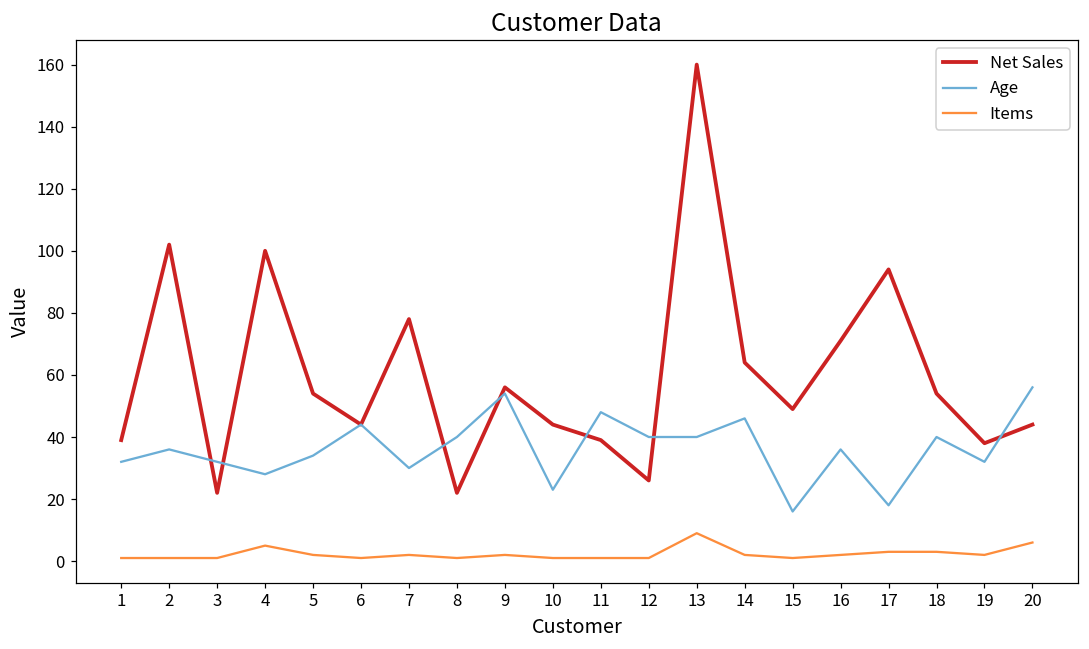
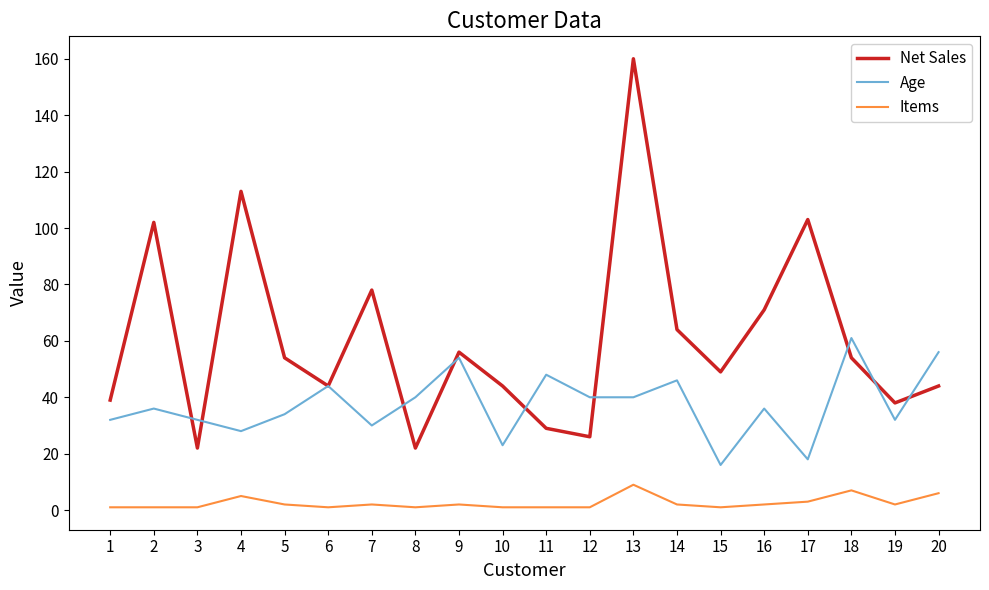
  {
    "Net Sales": {
      "1": 39,
      "2": 102,
      "3": 22,
-     "4": 100,
+     "4": 113,
      "5": 54,
      "7": 78,
      "8": 22,
      "9": 56,
      "10": 44,
-     "11": 39,
+     "11": 29,
      "12": 26,
      "13": 160,
      "14": 64,
      "15": 49,
      "16": 71,
-     "17": 94,
+     "17": 103,
      "18": 54,
      "19": 38,
      "20": 44
    },
    "Age": {
      "1": 32,
      "2": 36,
      "3": 32,
      "4": 28,
      "5": 34,
      "7": 30,
      "8": 40,
      "9": 54,
      "10": 23,
      "11": 48,
      "12": 40,
      "13": 40,
      "14": 46,
      "15": 16,
      "16": 36,
      "17": 18,
-     "18": 40,
+     "18": 61,
      "19": 32,
      "20": 56
    },
    "Items": {
      "1": 1,
      "2": 1,
      "3": 1,
      "4": 5,
      "5": 2,
      "6": 1,
      "7": 2,
      "8": 1,
      "9": 2,
      "10": 1,
      "11": 1,
      "12": 1,
      "13": 9,
      "14": 2,
      "15": 1,
      "16": 2,
      "17": 3,
-     "18": 3,
+     "18": 7,
      "19": 2,
      "20": 6
    }
  }
